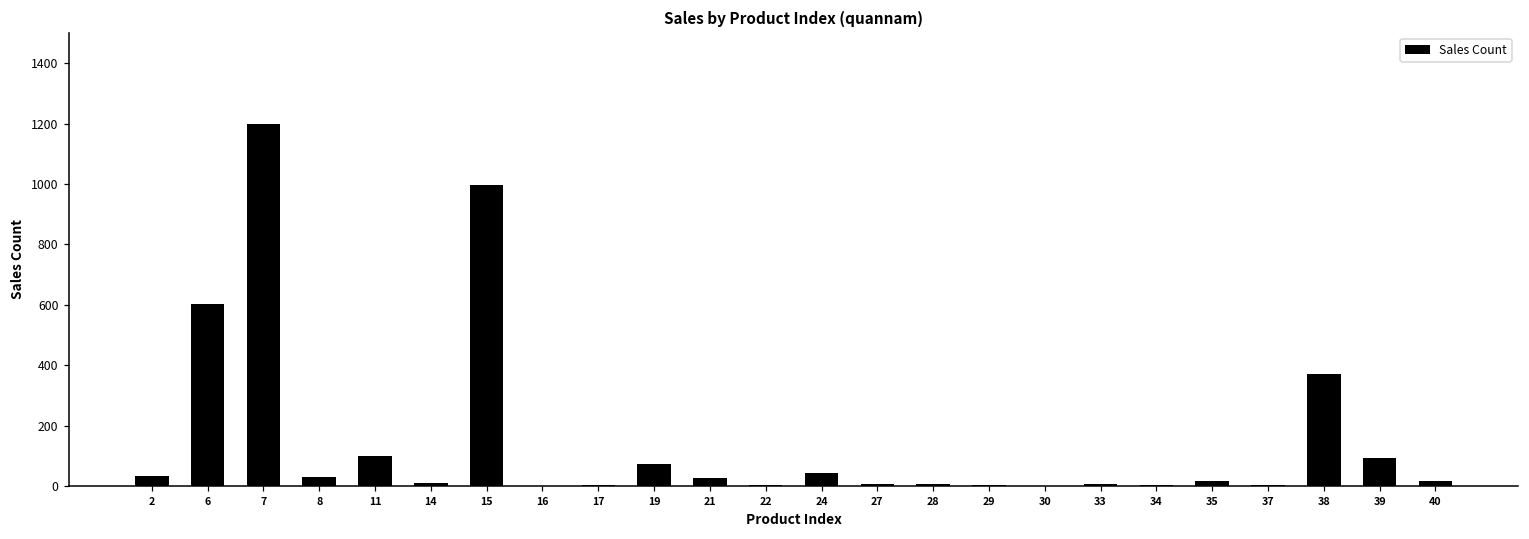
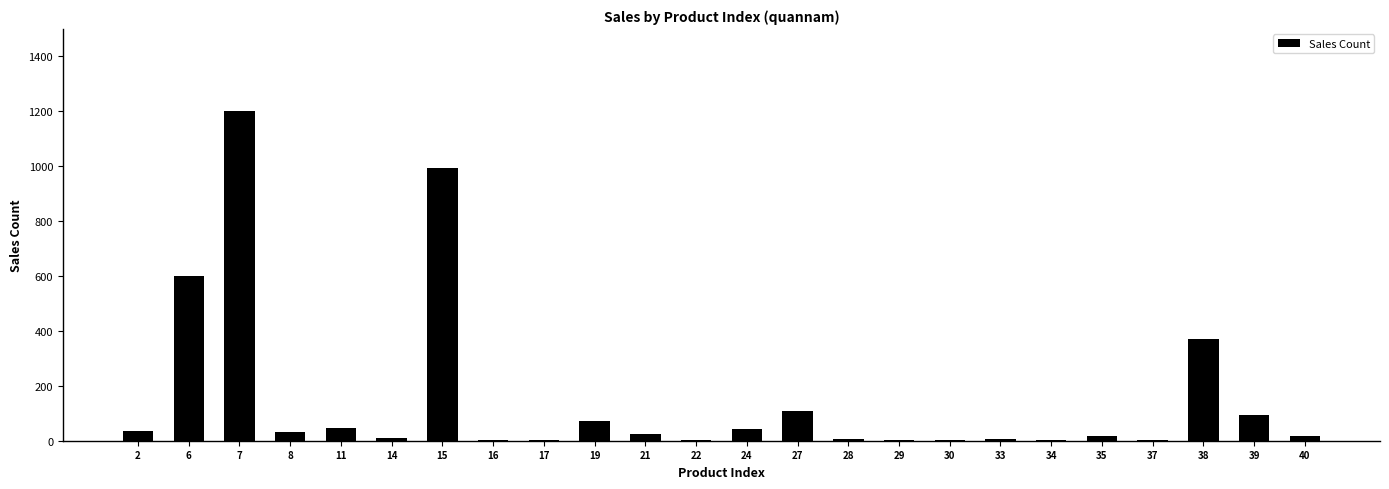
  {
    "2": 30,
    "6": 600,
    "7": 1200,
    "8": 30,
-   "11": 100,
+   "11": 50,
    "14": 10,
    "15": 1000,
    "19": 70,
    "21": 30,
    "24": 40,
-   "27": 10,
+   "27": 110,
    "35": 20,
    "38": 370,
    "39": 90,
    "40": 20
  }
